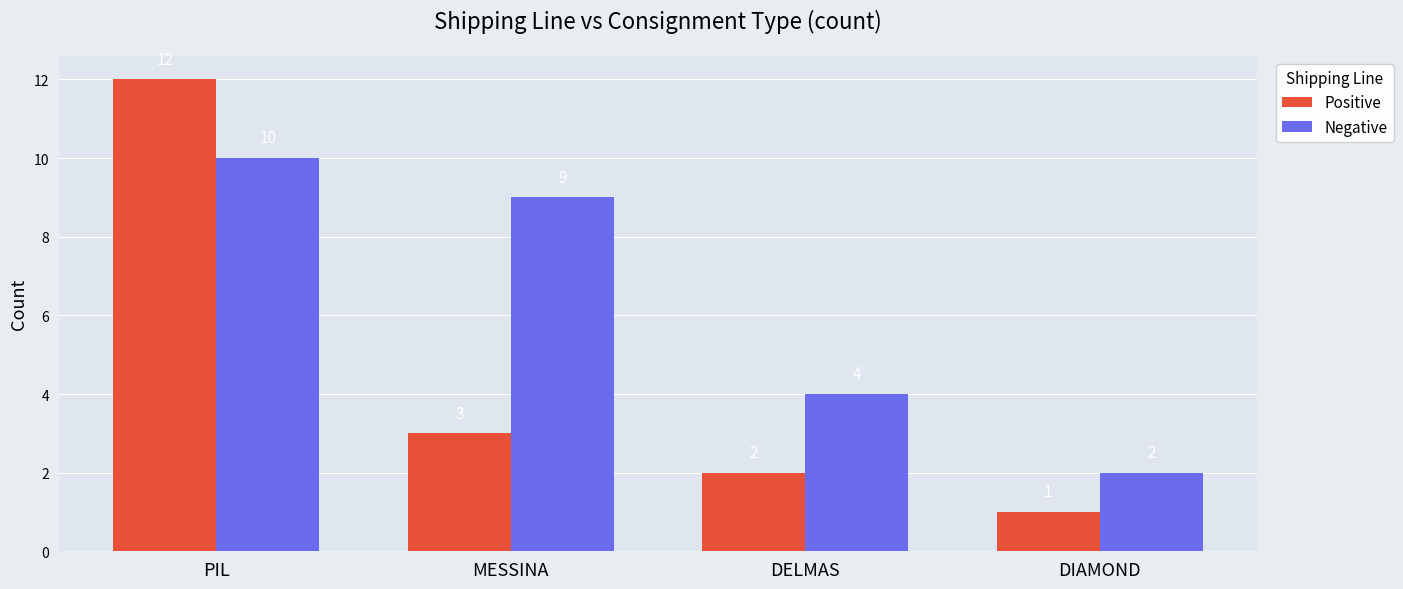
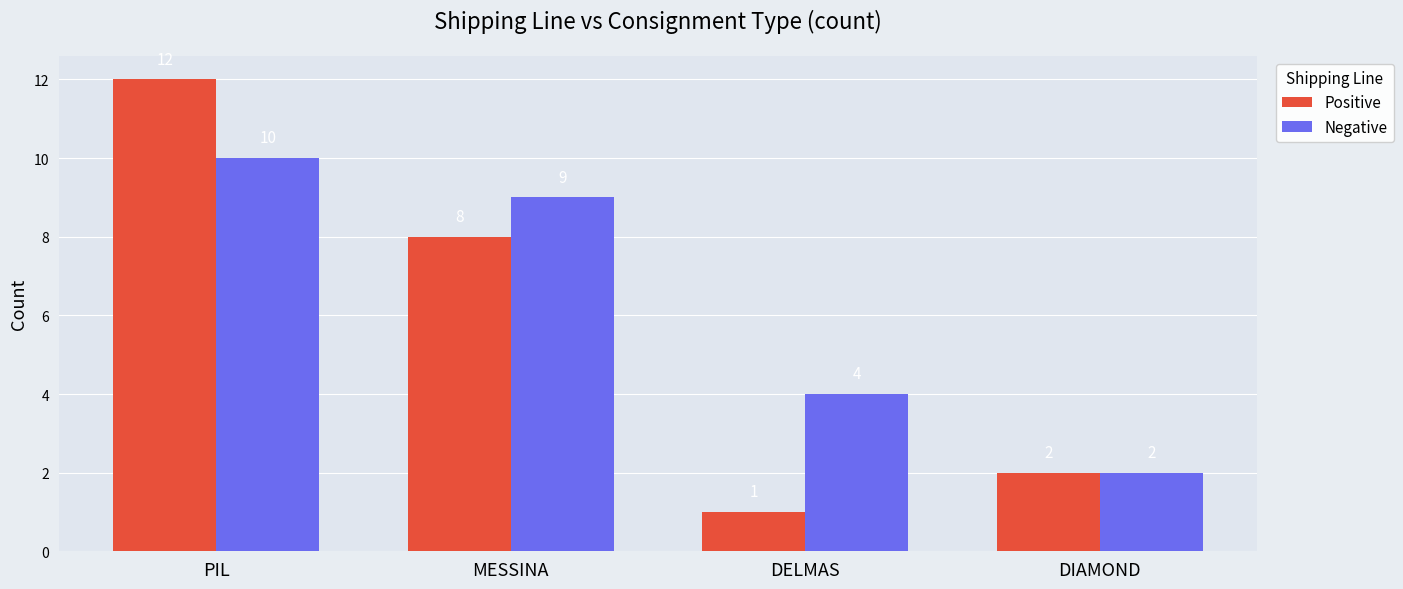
  {
    "Positive": {
      "PIL": 12,
-     "MESSINA": 3,
-     "DELMAS": 2,
-     "DIAMOND": 1
+     "MESSINA": 8,
+     "DELMAS": 1,
+     "DIAMOND": 2
    },
    "Negative": {
      "PIL": 10,
      "MESSINA": 9,
      "DELMAS": 4,
      "DIAMOND": 2
    }
  }
